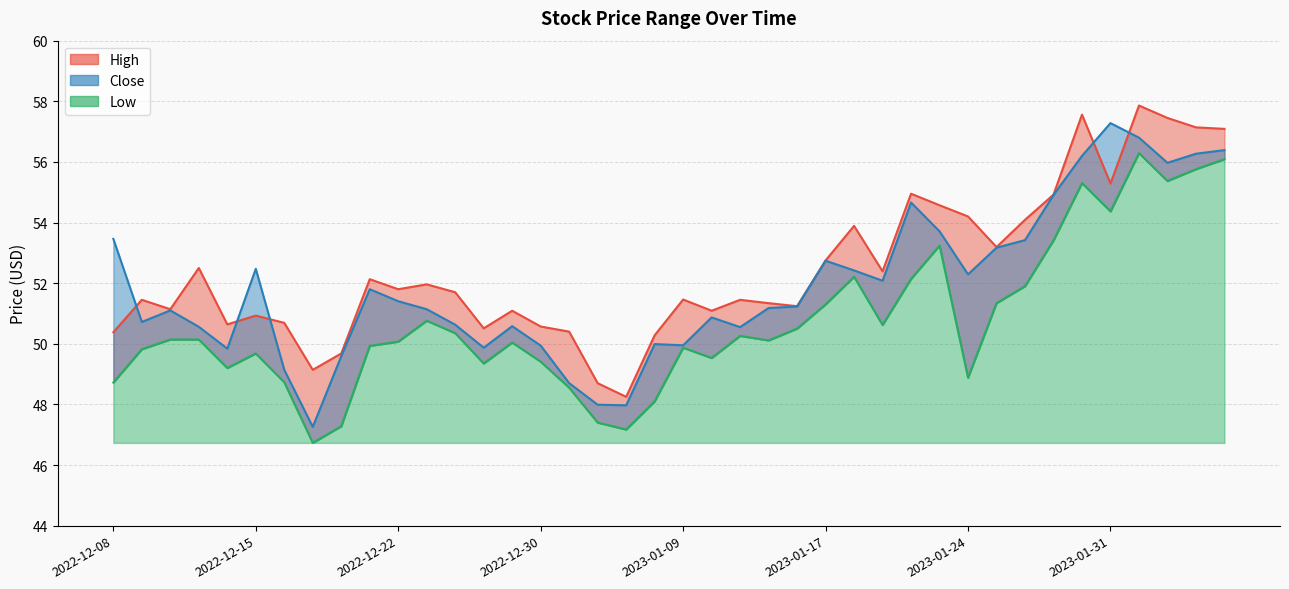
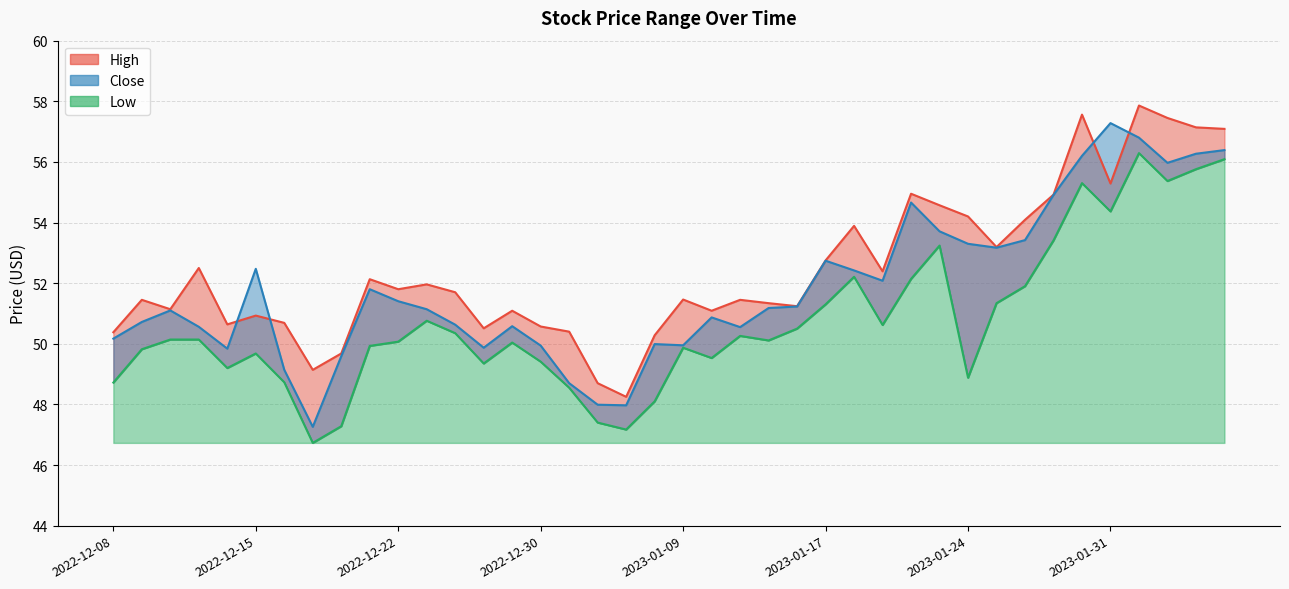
  {
    "High": {
      "2022-12-08": 50.4,
      "2022-12-15": 50.9,
      "2022-12-22": 51.8,
      "2022-12-30": 50.6,
      "2023-01-09": 51.5,
      "2023-01-24": 54.2,
      "2023-01-31": 55.3
    },
    "Close": {
-     "2022-12-08": 53.5,
+     "2022-12-08": 50.2,
      "2022-12-15": 52.5,
      "2022-12-22": 51.4,
      "2022-12-30": 49.9,
-     "2023-01-24": 52.3,
+     "2023-01-24": 53.3,
      "2023-01-31": 57.3
    },
    "Low": {
      "2022-12-08": 48.7,
      "2022-12-15": 49.7,
      "2022-12-22": 50.1,
      "2022-12-30": 49.4,
      "2023-01-17": 51.3,
      "2023-01-24": 48.9,
      "2023-01-31": 54.4
    }
  }
